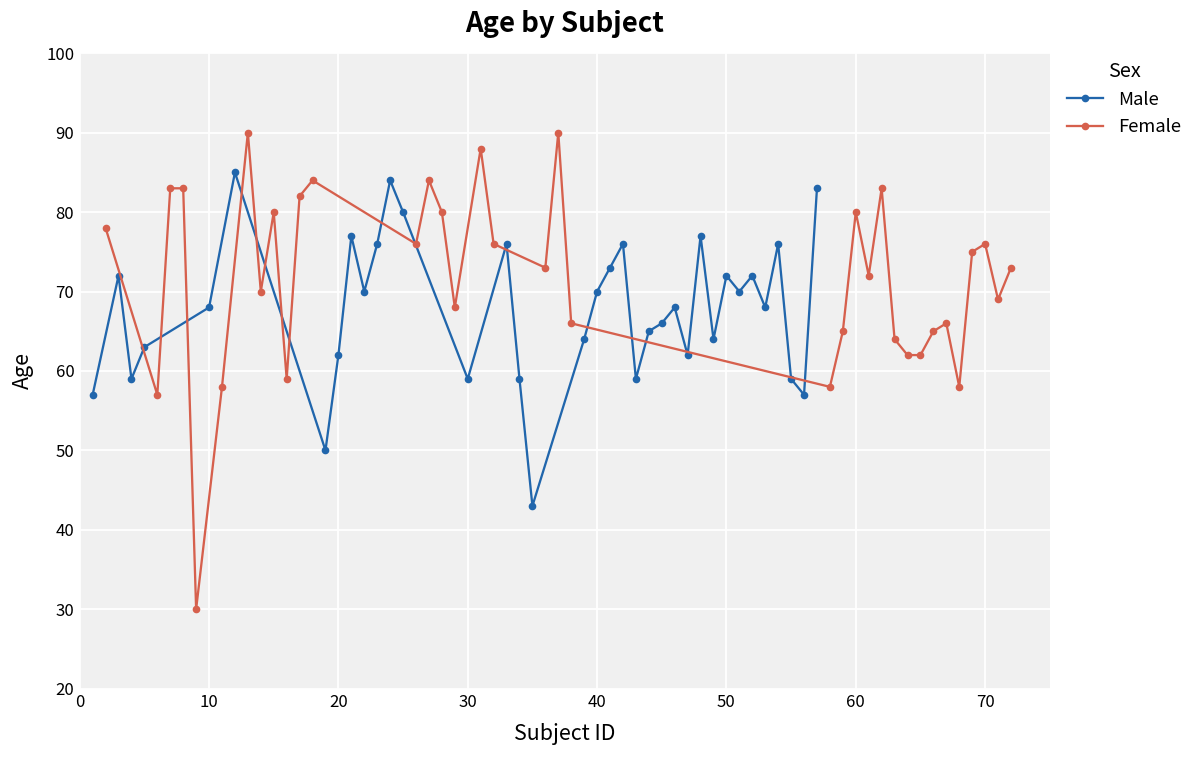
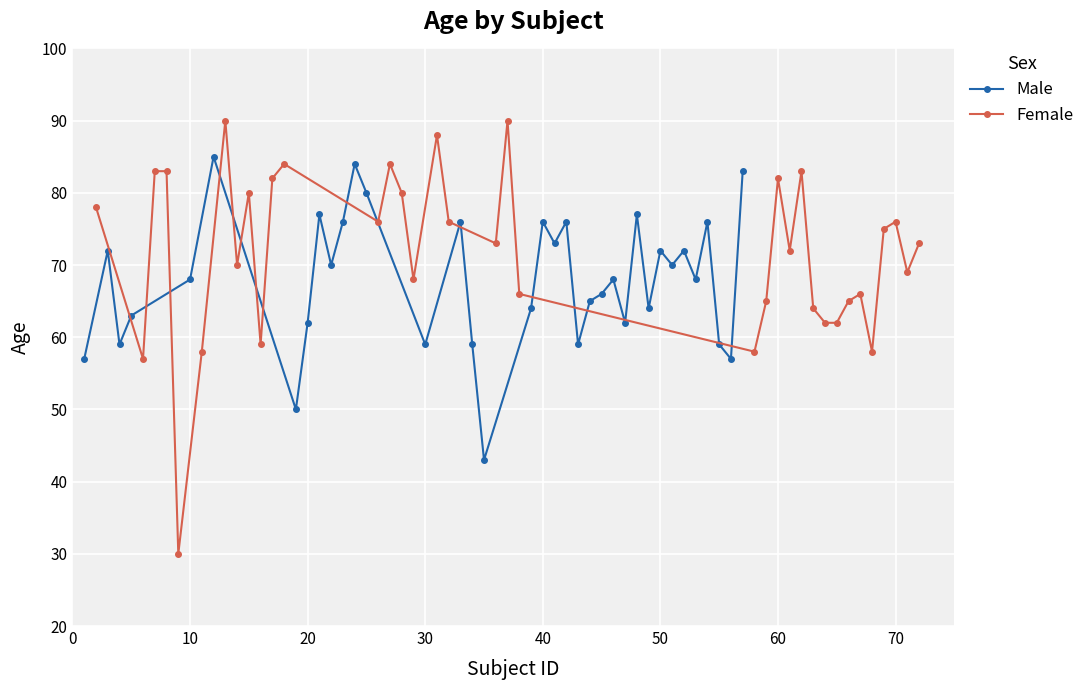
  {
    "Male": {
      "10": 68,
      "20": 62,
      "30": 59,
-     "40": 70,
+     "40": 76,
      "50": 72
    },
    "Female": {
-     "60": 80,
+     "60": 82,
      "70": 76
    }
  }
